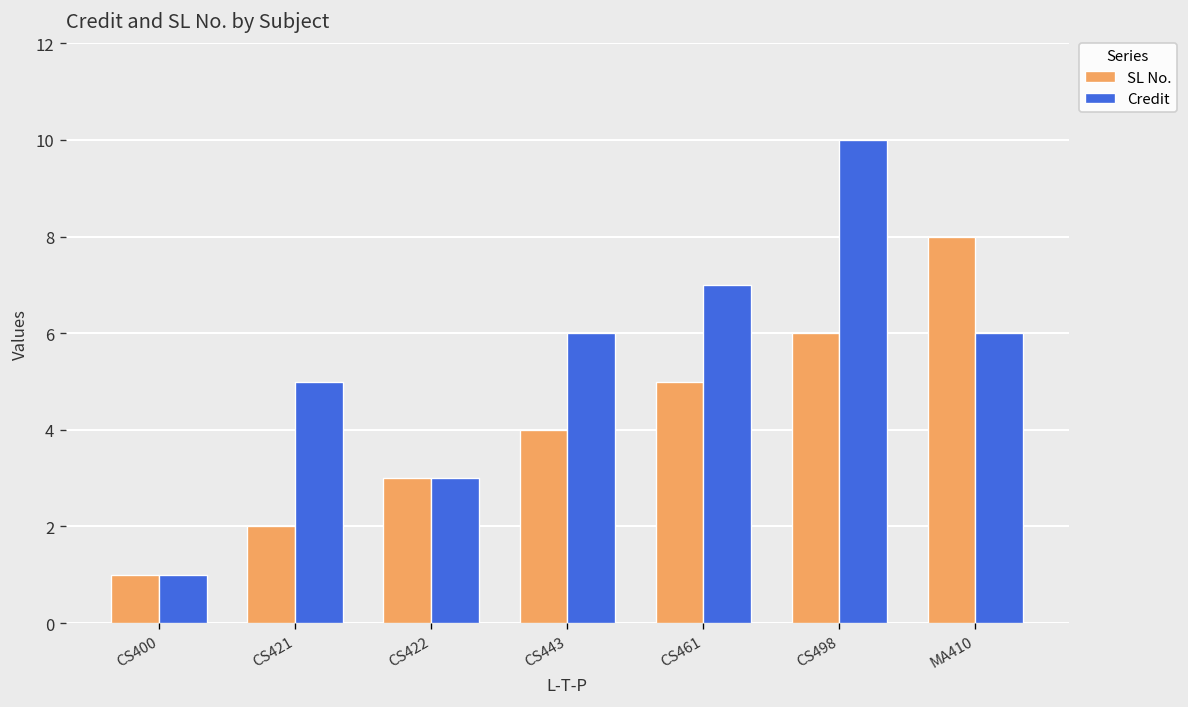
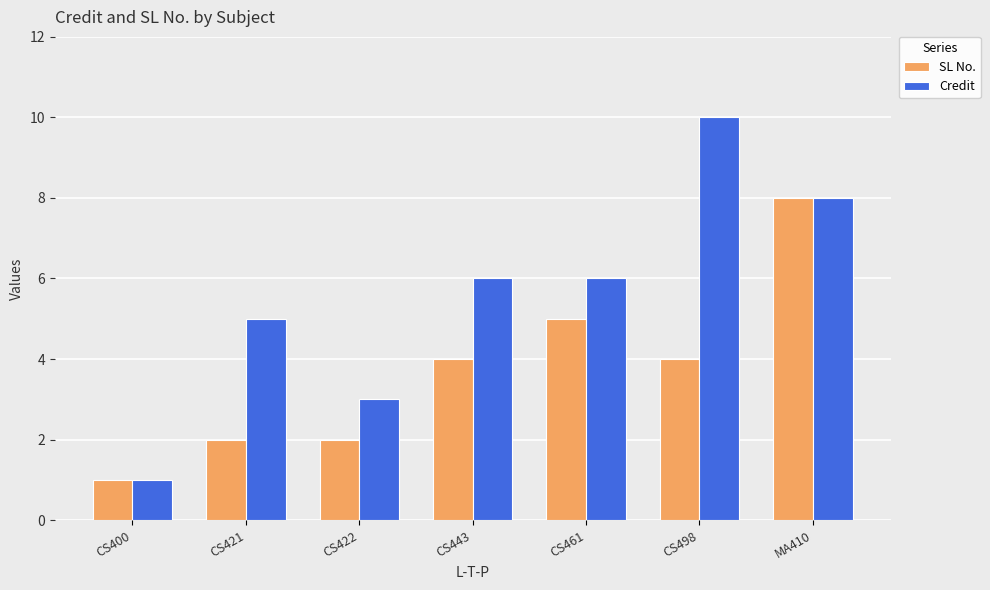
  {
    "SL No.": {
      "CS400": 1,
      "CS421": 2,
-     "CS422": 3,
+     "CS422": 2,
      "CS443": 4,
      "CS461": 5,
-     "CS498": 6,
+     "CS498": 4,
      "MA410": 8
    },
    "Credit": {
      "CS400": 1,
      "CS421": 5,
      "CS422": 3,
      "CS443": 6,
-     "CS461": 7,
+     "CS461": 6,
      "CS498": 10,
-     "MA410": 6
+     "MA410": 8
    }
  }
